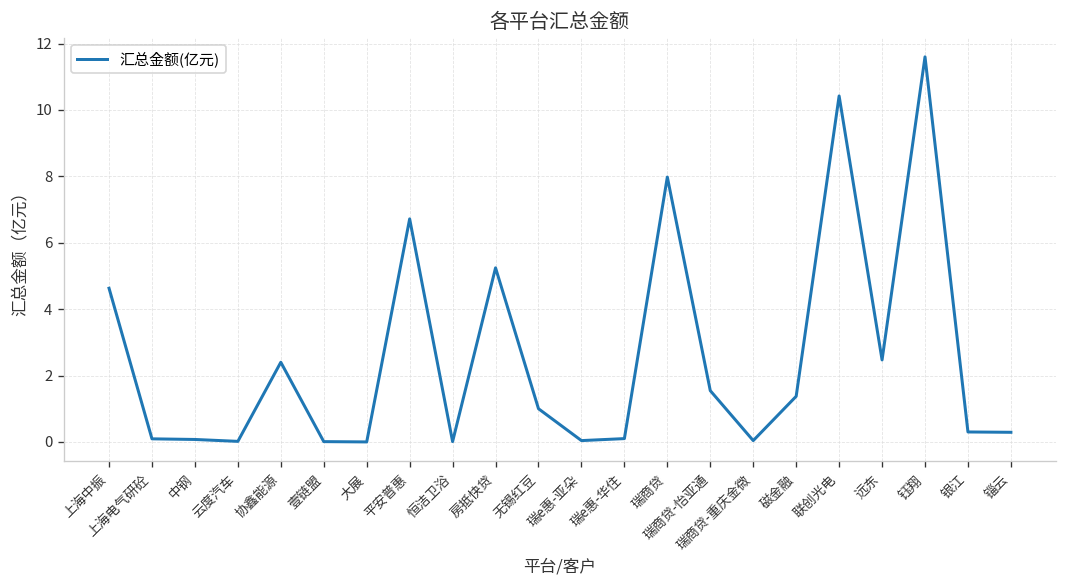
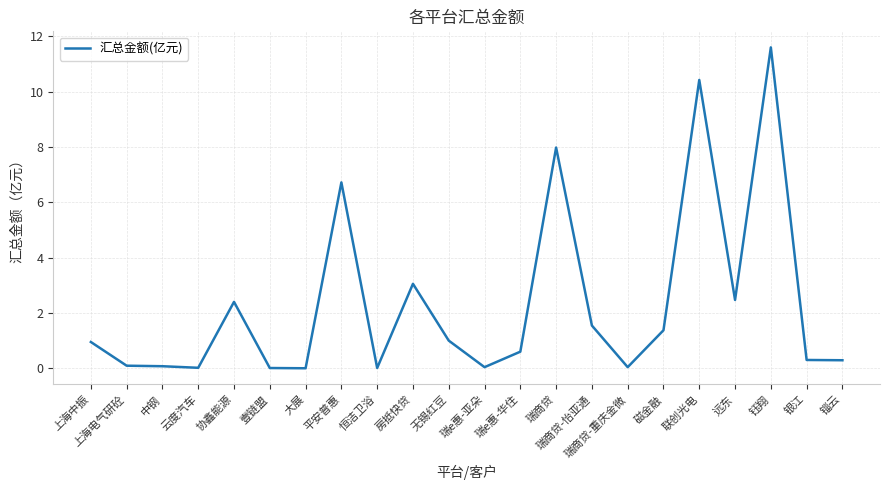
  {
-   "上海中振": 4.6,
+   "上海中振": 1.0,
    "上海电气研砼": 0.1,
    "中钢": 0.1,
    "云度汽车": 0.0,
    "协鑫能源": 2.4,
    "壹链盟": 0.0,
    "大展": 0.0,
    "平安普惠": 6.7,
    "恒洁卫浴": 0.0,
-   "房抵快贷": 5.2,
+   "房抵快贷": 3.1,
    "无锡红豆": 1.0,
    "瑞e惠-亚朵": 0.0,
-   "瑞e惠-华住": 0.1,
+   "瑞e惠-华住": 0.6,
    "瑞商贷": 8.0,
    "瑞商贷-怡亚通": 1.5,
    "瑞商贷-重庆金微": 0.0,
    "磁金融": 1.4,
    "联创光电": 10.4,
    "远东": 2.5,
    "钰翔": 11.6,
    "银江": 0.3,
    "锱云": 0.3
  }
